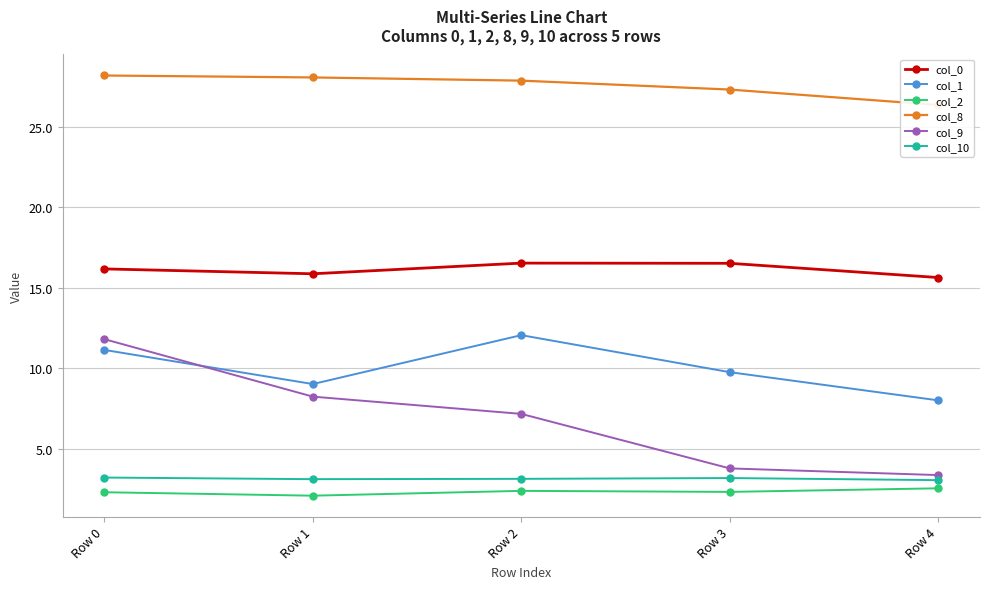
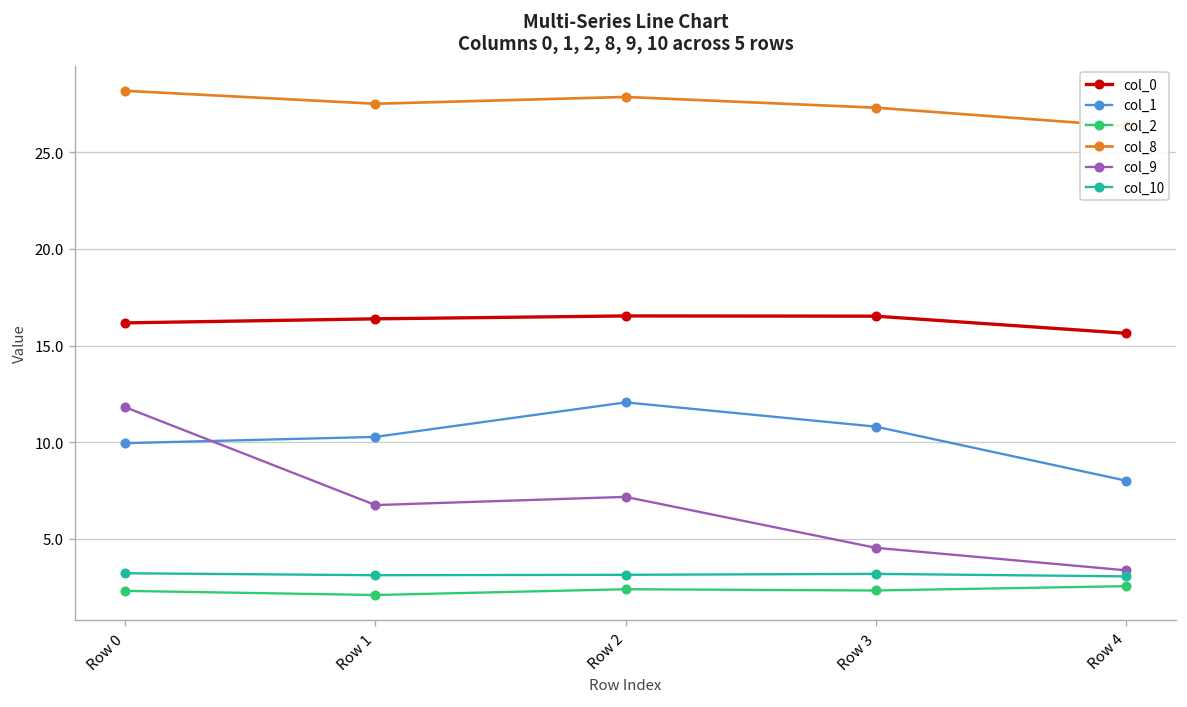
  {
    "col_0": {
      "Row 0": 16.2,
-     "Row 1": 15.9,
+     "Row 1": 16.4,
      "Row 2": 16.5,
      "Row 3": 16.5,
      "Row 4": 15.6
    },
    "col_1": {
-     "Row 0": 11.1,
-     "Row 1": 9.0,
+     "Row 0": 10.0,
+     "Row 1": 10.3,
      "Row 2": 12.1,
-     "Row 3": 9.8,
+     "Row 3": 10.8,
      "Row 4": 8.0
    },
    "col_8": {
      "Row 0": 28.2,
-     "Row 1": 28.1,
+     "Row 1": 27.5,
      "Row 2": 27.9,
      "Row 3": 27.3
    },
    "col_9": {
      "Row 0": 11.8,
-     "Row 1": 8.2,
+     "Row 1": 6.7,
      "Row 2": 7.2,
-     "Row 3": 3.8,
+     "Row 3": 4.5,
      "Row 4": 3.4
    }
  }
